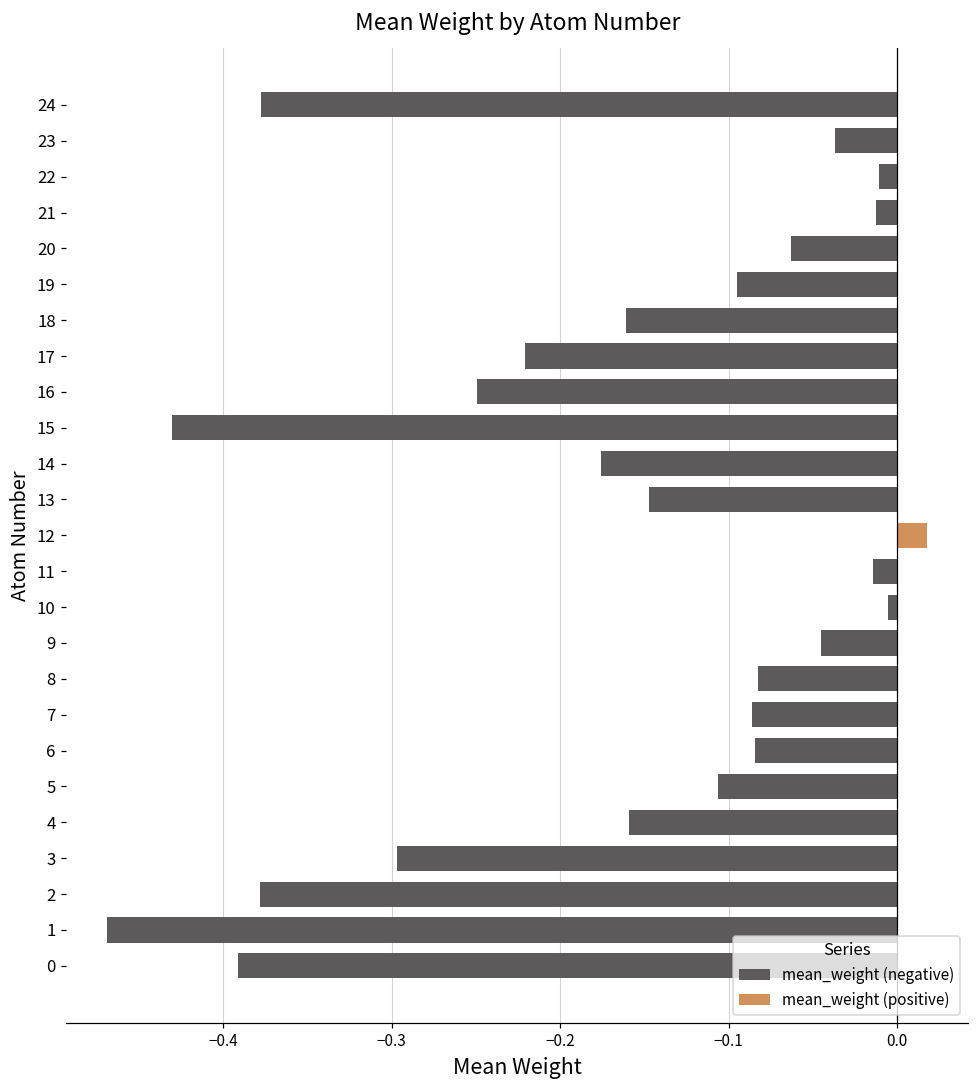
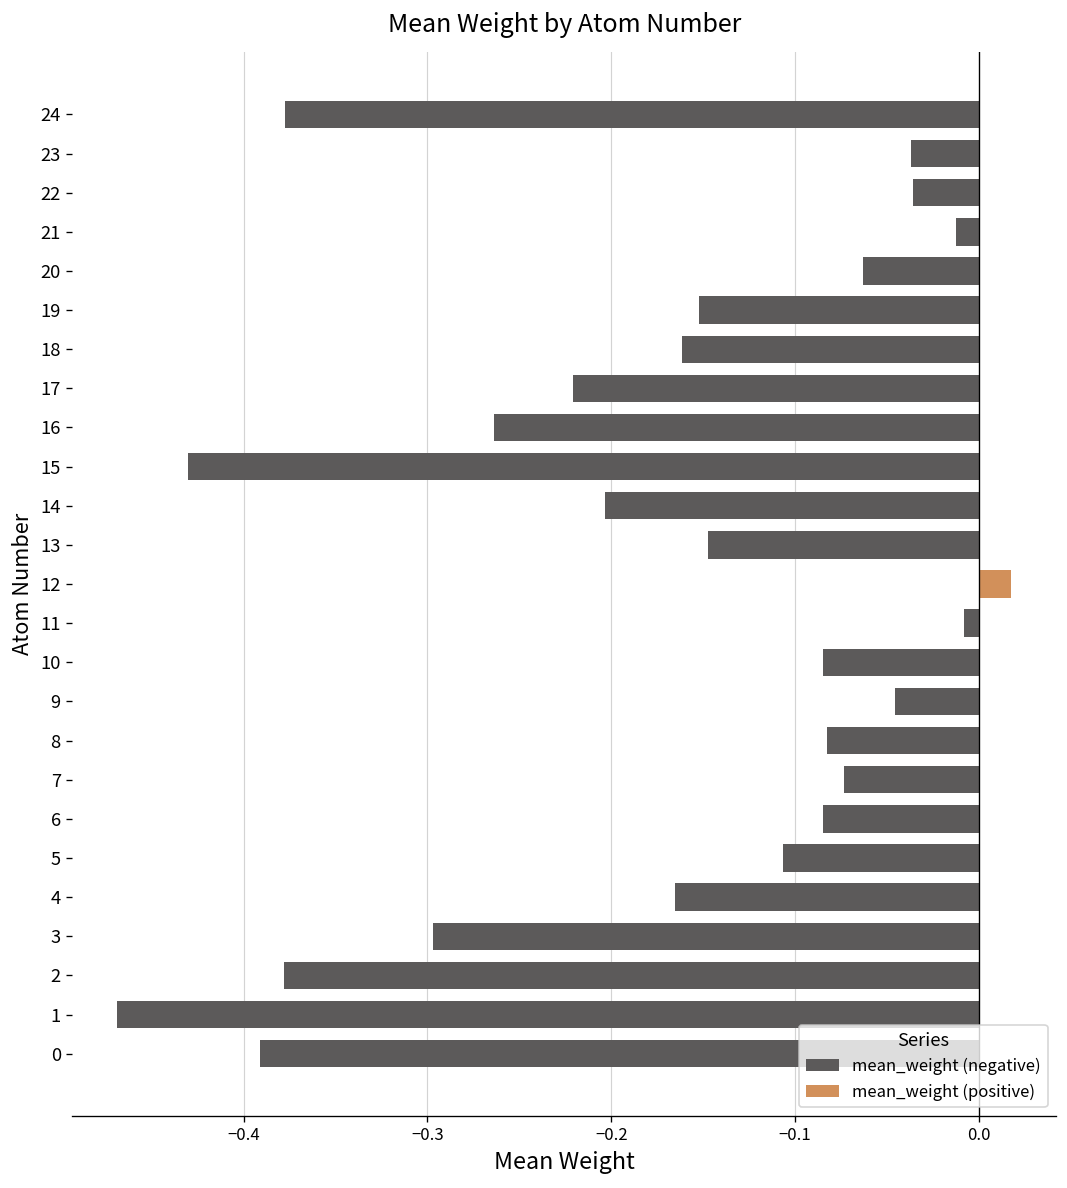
  {
    "24": -0.377,
    "23": -0.037,
-   "22": -0.011,
+   "22": -0.036,
    "21": -0.013,
    "20": -0.063,
-   "19": -0.095,
+   "19": -0.152,
    "18": -0.161,
    "17": -0.221,
-   "16": -0.250,
+   "16": -0.264,
    "15": -0.430,
-   "14": -0.176,
+   "14": -0.203,
    "13": -0.147,
    "12": 0.018,
-   "11": -0.014,
-   "10": -0.005,
+   "11": -0.008,
+   "10": -0.085,
    "9": -0.046,
    "8": -0.082,
-   "7": -0.086,
+   "7": -0.074,
    "6": -0.085,
    "5": -0.107,
-   "4": -0.159,
+   "4": -0.166,
    "3": -0.297,
    "2": -0.378,
    "1": -0.469,
    "0": -0.391
  }
